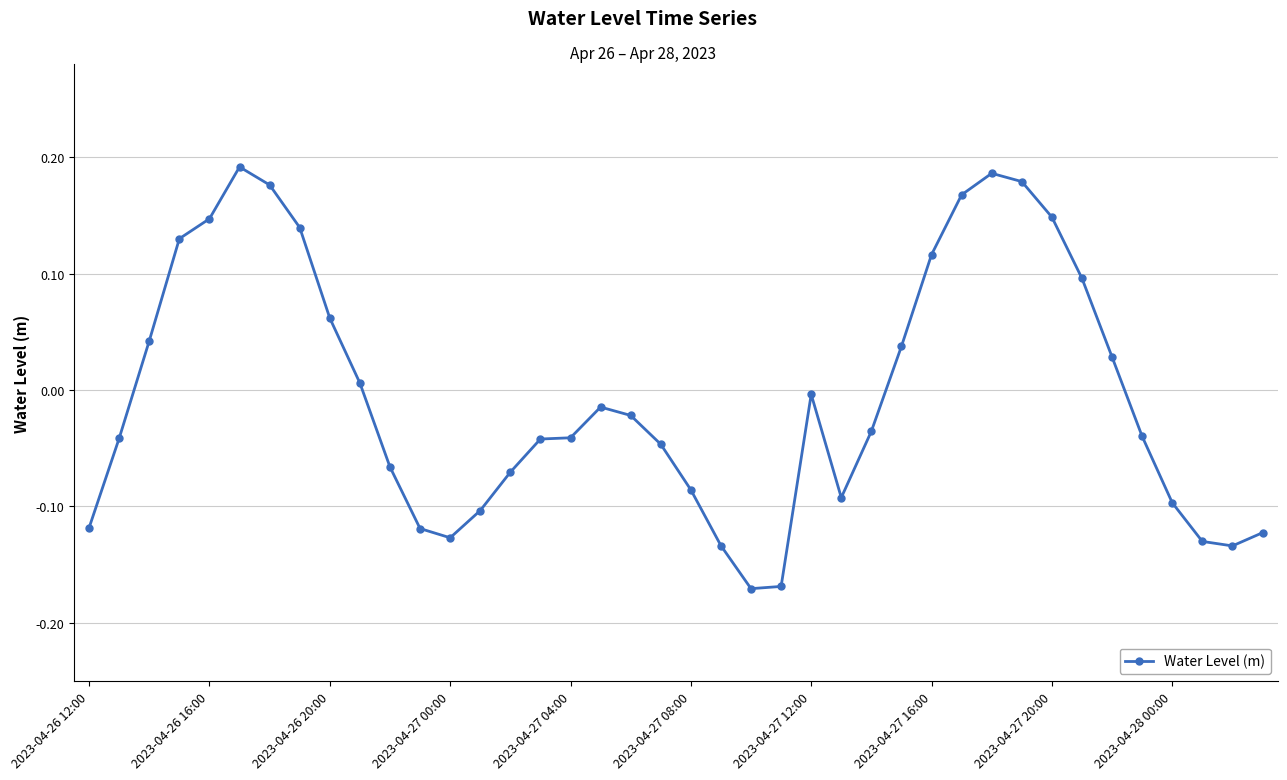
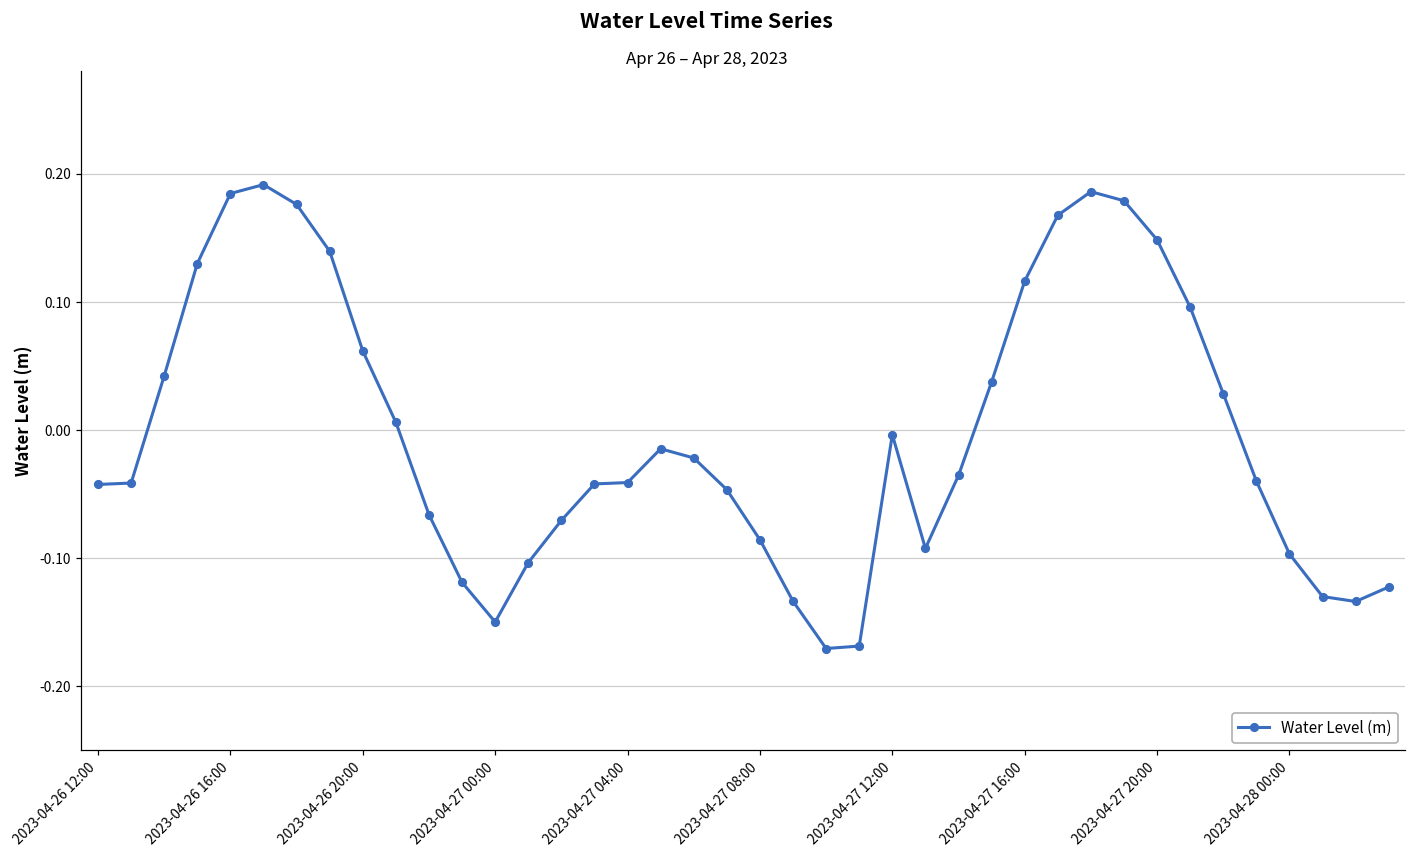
  {
-   "2023-04-26 12:00": -0.118,
-   "2023-04-26 16:00": 0.147,
+   "2023-04-26 12:00": -0.042,
+   "2023-04-26 16:00": 0.185,
    "2023-04-26 20:00": 0.062,
-   "2023-04-27 00:00": -0.127,
+   "2023-04-27 00:00": -0.150,
    "2023-04-27 04:00": -0.041,
    "2023-04-27 08:00": -0.086,
    "2023-04-27 12:00": -0.004,
    "2023-04-27 16:00": 0.116,
    "2023-04-27 20:00": 0.148,
    "2023-04-28 00:00": -0.097
  }
